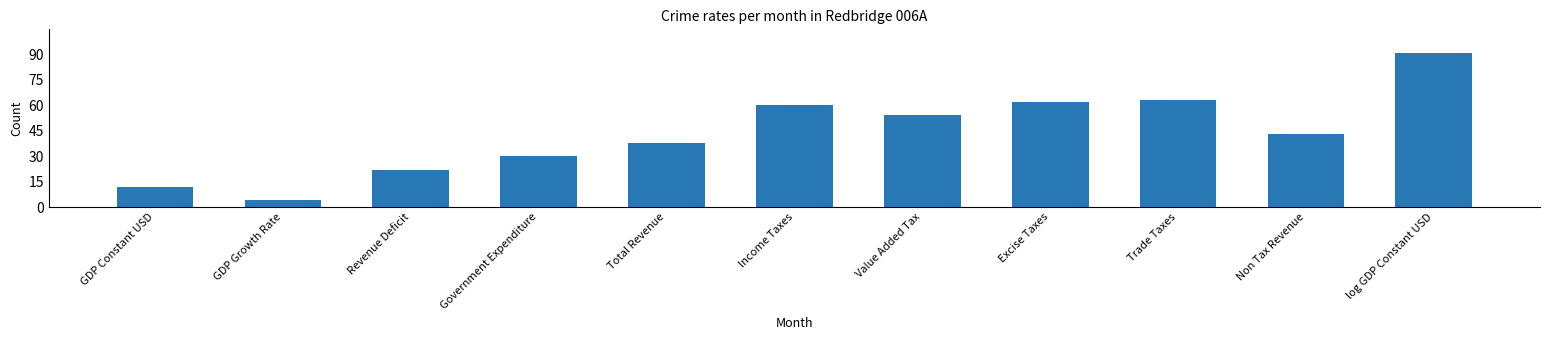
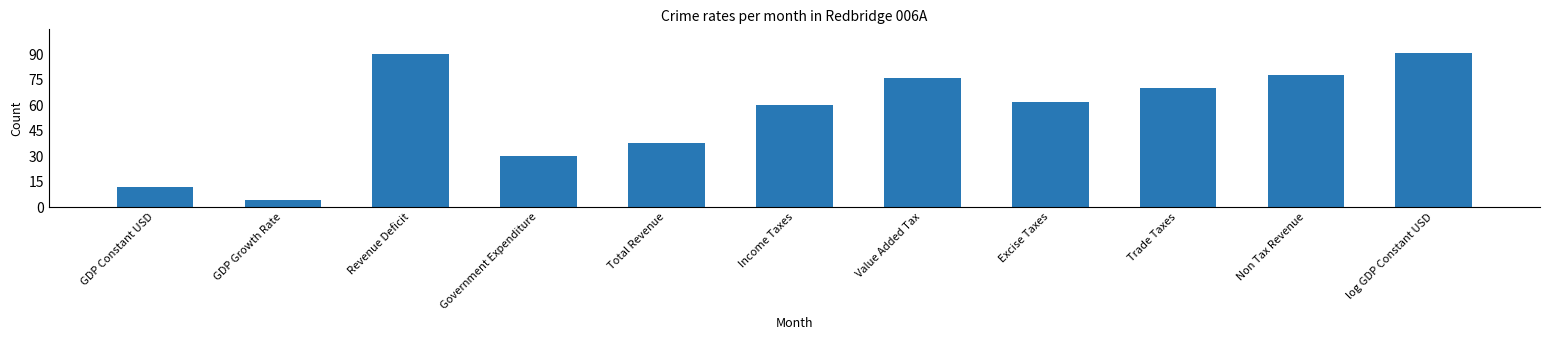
  {
    "GDP Constant USD": 12,
    "GDP Growth Rate": 4,
-   "Revenue Deficit": 22,
+   "Revenue Deficit": 90,
    "Government Expenditure": 30,
    "Total Revenue": 38,
    "Income Taxes": 60,
-   "Value Added Tax": 54,
+   "Value Added Tax": 76,
    "Excise Taxes": 62,
-   "Trade Taxes": 63,
-   "Non Tax Revenue": 43,
+   "Trade Taxes": 70,
+   "Non Tax Revenue": 78,
    "log GDP Constant USD": 91
  }
